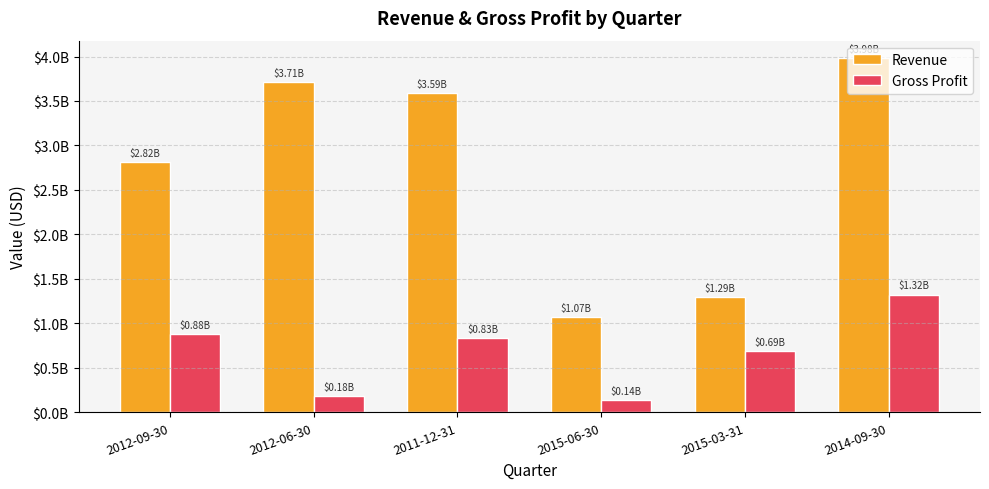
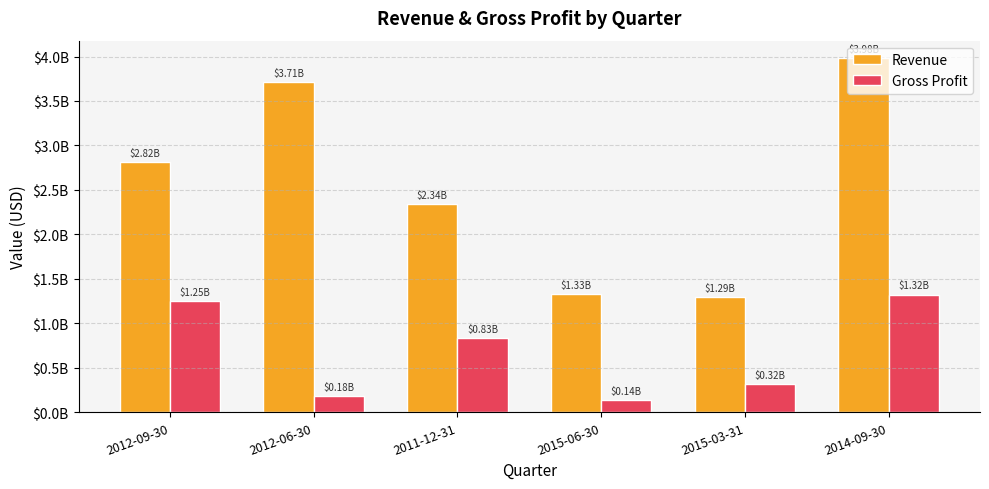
  {
    "Revenue": {
      "2012-09-30": "$2.82B",
      "2012-06-30": "$3.71B",
-     "2011-12-31": "$3.59B",
-     "2015-06-30": "$1.07B",
+     "2011-12-31": "$2.34B",
+     "2015-06-30": "$1.33B",
      "2015-03-31": "$1.29B"
    },
    "Gross Profit": {
-     "2012-09-30": "$0.88B",
+     "2012-09-30": "$1.25B",
      "2012-06-30": "$0.18B",
      "2011-12-31": "$0.83B",
      "2015-06-30": "$0.14B",
-     "2015-03-31": "$0.69B",
+     "2015-03-31": "$0.32B",
      "2014-09-30": "$1.32B"
    }
  }
